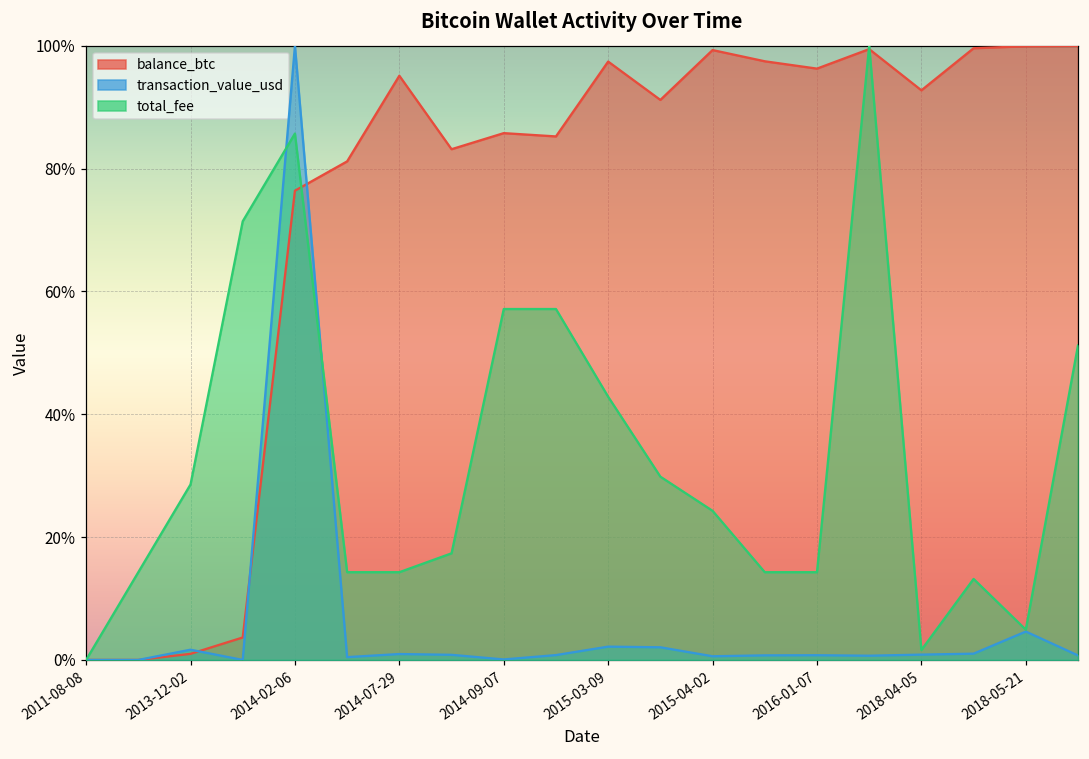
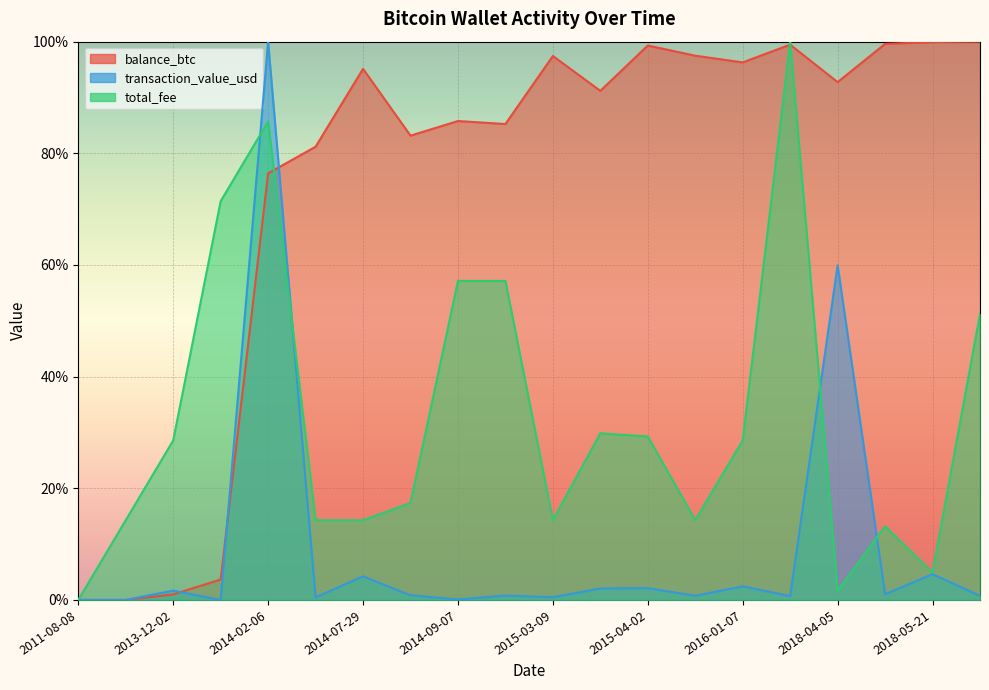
  {
    "balance_btc": {
      "2013-12-02": "1%",
      "2014-02-06": "76%",
      "2014-07-29": "95%",
      "2014-09-07": "86%",
      "2015-03-09": "97%",
      "2015-04-02": "99%",
      "2016-01-07": "96%",
      "2018-04-05": "93%",
      "2018-05-21": "100%"
    },
    "transaction_value_usd": {
      "2013-12-02": "2%",
      "2014-02-06": "100%",
-     "2014-07-29": "1%",
+     "2014-07-29": "4%",
      "2014-09-07": "0%",
-     "2015-03-09": "2%",
-     "2015-04-02": "1%",
-     "2016-01-07": "1%",
-     "2018-04-05": "1%"
+     "2015-03-09": "0%",
+     "2015-04-02": "2%",
+     "2016-01-07": "2%",
+     "2018-04-05": "60%"
    },
    "total_fee": {
      "2013-12-02": "29%",
      "2014-02-06": "86%",
      "2014-07-29": "14%",
      "2014-09-07": "57%",
-     "2015-03-09": "43%",
-     "2015-04-02": "24%",
-     "2016-01-07": "14%",
+     "2015-03-09": "14%",
+     "2015-04-02": "29%",
+     "2016-01-07": "29%",
      "2018-04-05": "2%"
    }
  }
